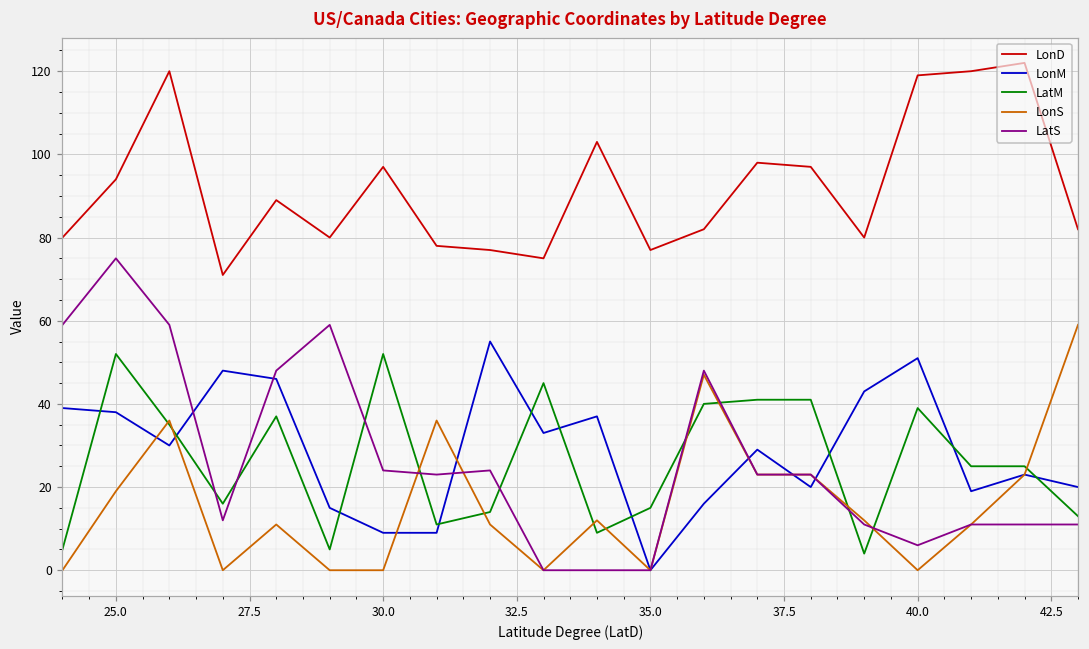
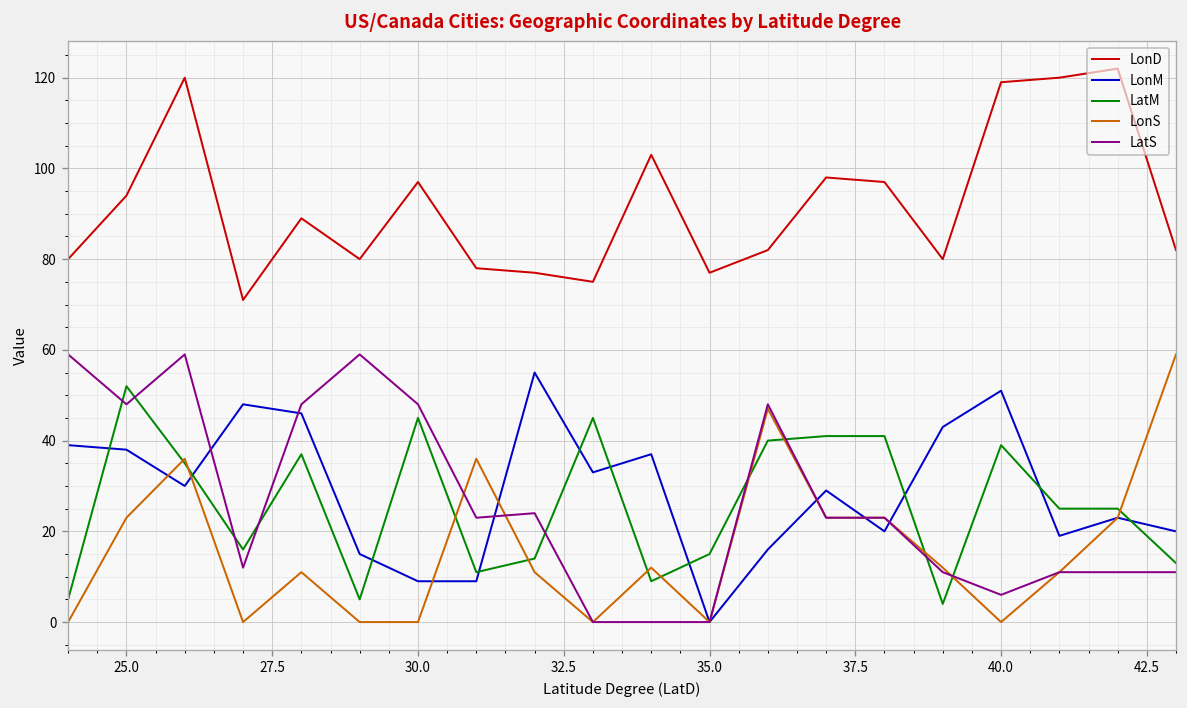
  {
    "LonD": {
      "25.0": 94,
      "30.0": 97,
      "35.0": 77,
      "40.0": 119
    },
    "LonM": {
      "25.0": 38,
      "30.0": 9,
      "40.0": 51
    },
    "LatM": {
      "25.0": 52,
-     "30.0": 52,
+     "30.0": 45,
      "35.0": 15,
      "40.0": 39
    },
    "LonS": {
-     "25.0": 19,
+     "25.0": 23,
      "30.0": 0,
      "40.0": 0
    },
    "LatS": {
-     "25.0": 75,
-     "30.0": 24,
+     "25.0": 48,
+     "30.0": 48,
      "40.0": 6
    }
  }
